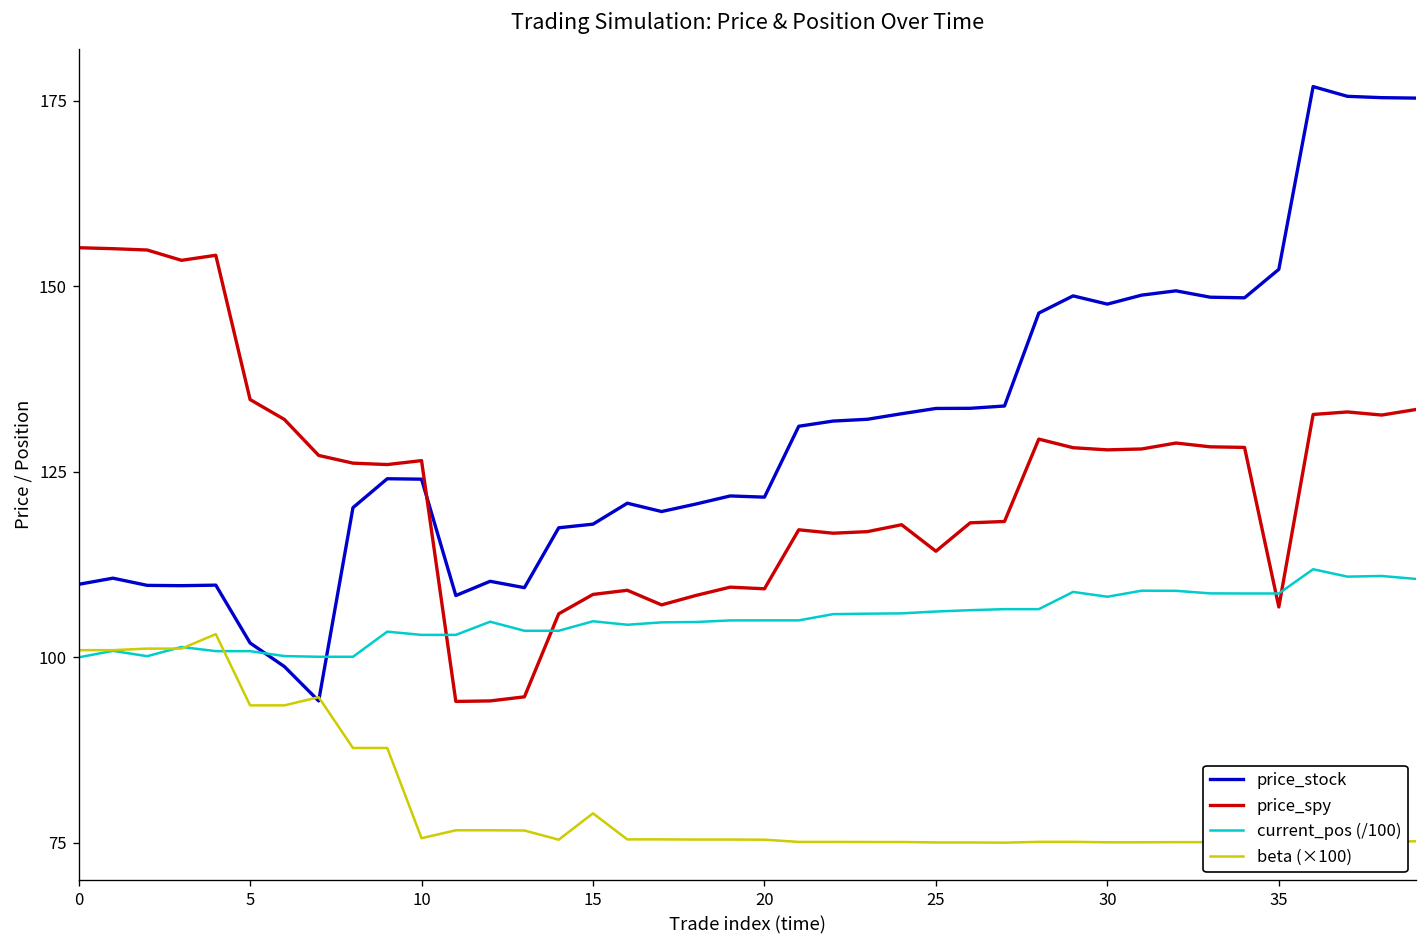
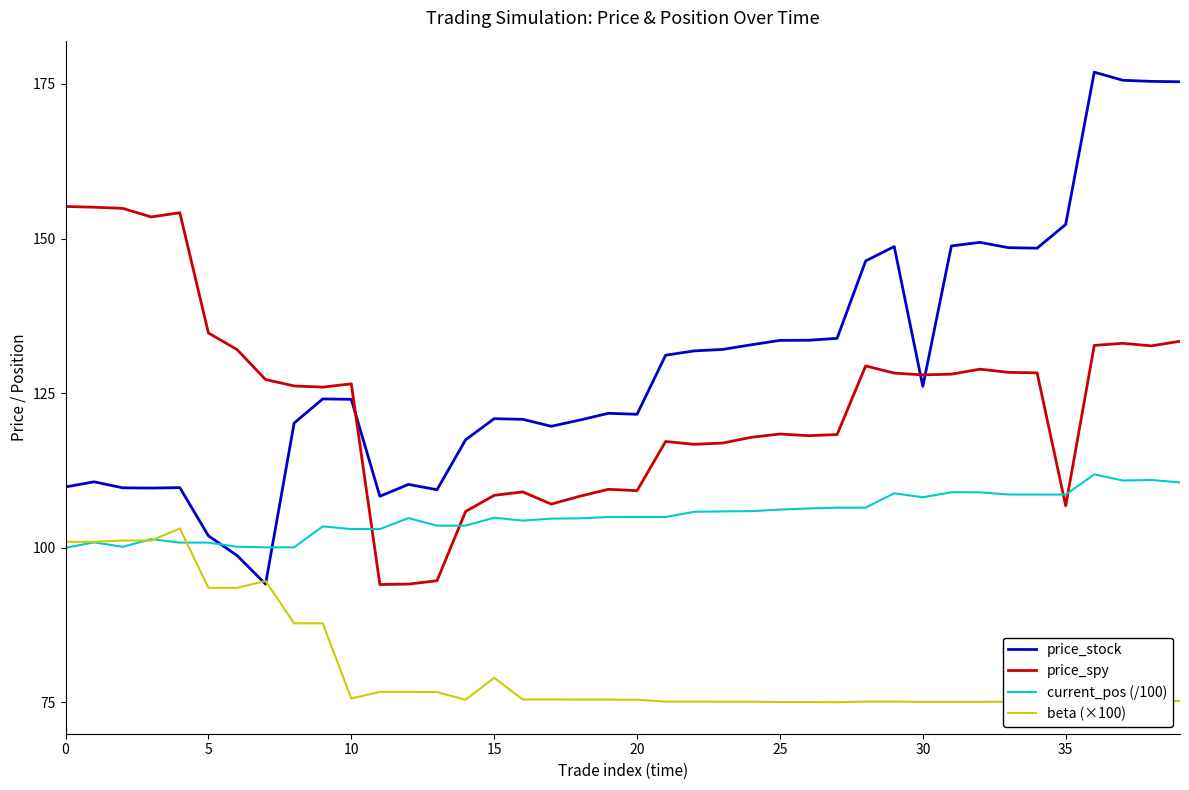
  {
    "price_stock": {
      "0": 110,
      "5": 102,
      "10": 124,
-     "15": 118,
+     "15": 121,
      "20": 122,
      "25": 134,
-     "30": 148,
+     "30": 126,
      "35": 152
    },
    "price_spy": {
      "0": 155,
      "5": 135,
      "10": 127,
      "15": 108,
      "20": 109,
-     "25": 114,
+     "25": 118,
      "30": 128,
      "35": 107
    },
    "current_pos (/100)": {
      "0": 100,
      "5": 101,
      "10": 103,
      "15": 105,
      "20": 105,
      "25": 106,
      "30": 108,
      "35": 109
    },
    "beta (×100)": {
      "0": 101,
      "5": 94,
      "10": 76,
      "15": 79,
      "20": 75,
      "25": 75,
      "30": 75
    }
  }
